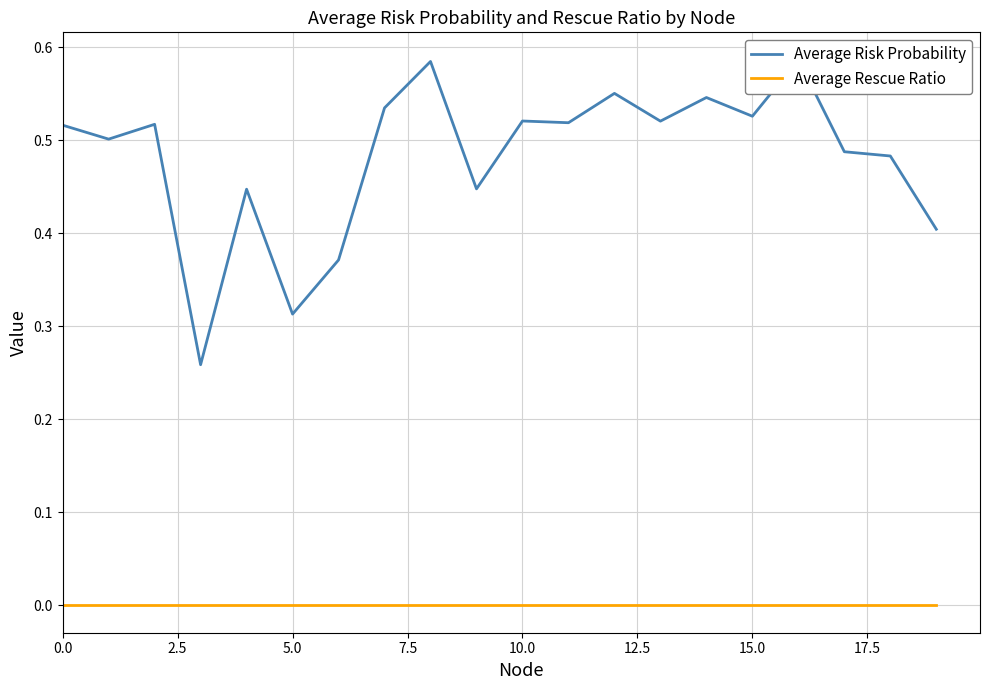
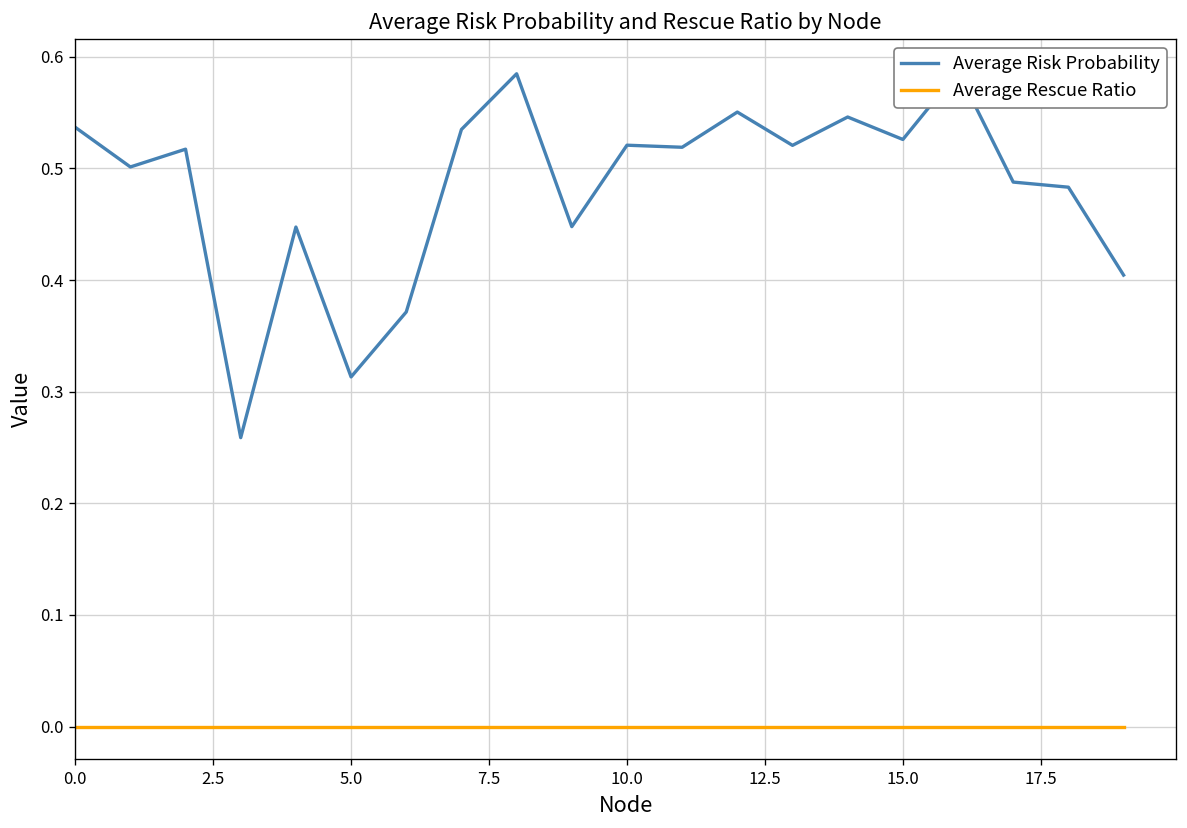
  {
    "Average Risk Probability": {
-     "0.0": 0.52,
+     "0.0": 0.54,
      "5.0": 0.31,
      "10.0": 0.52,
      "15.0": 0.53
    },
    "Average Rescue Ratio": {
      "0.0": 0.00,
      "5.0": 0.00,
      "10.0": 0.00,
      "15.0": 0.00
    }
  }
